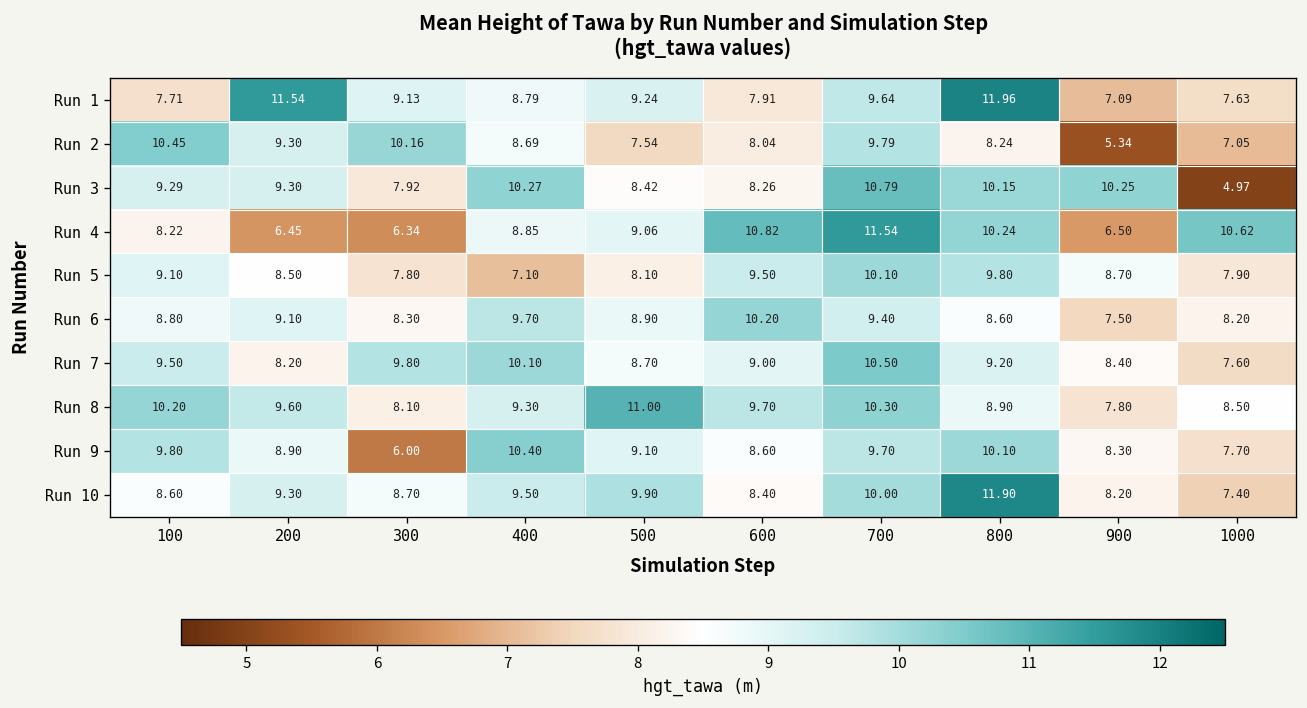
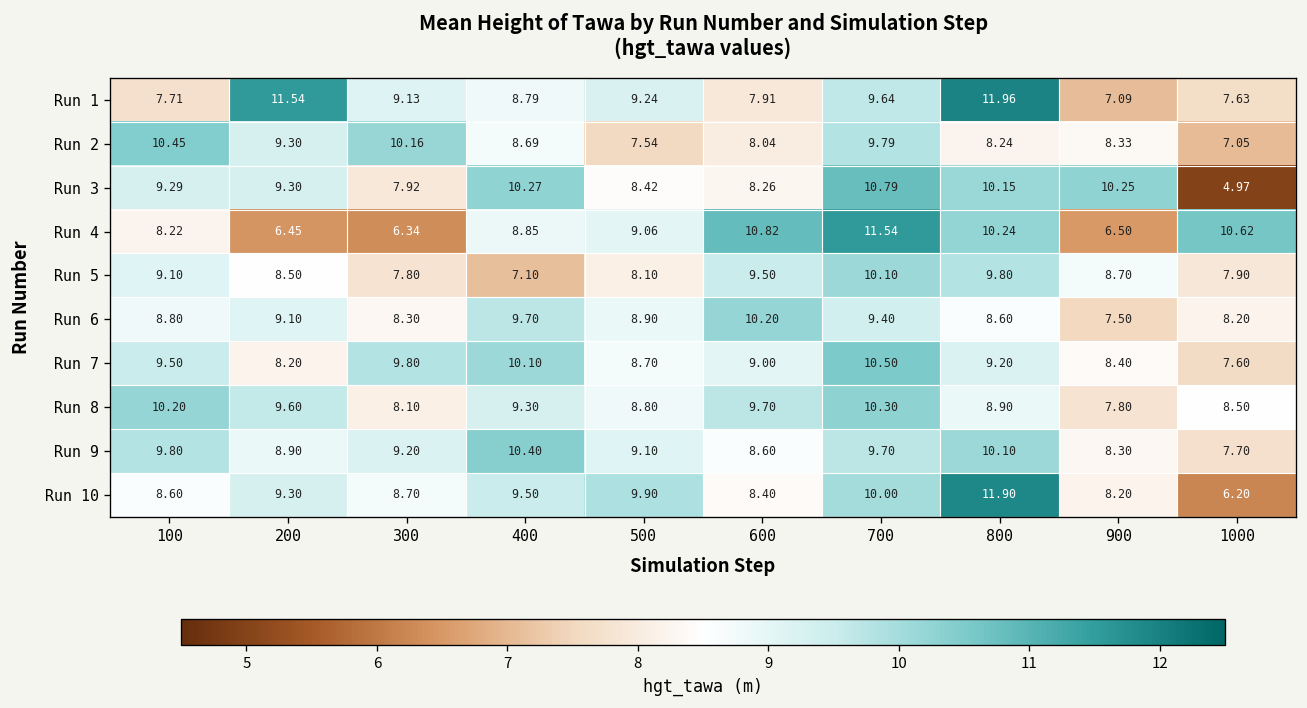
  {
    "Run 1": {
      "100": 7.71,
      "200": 11.54,
      "300": 9.13,
      "400": 8.79,
      "500": 9.24,
      "600": 7.91,
      "700": 9.64,
      "800": 11.96,
      "900": 7.09,
      "1000": 7.63
    },
    "Run 2": {
      "100": 10.45,
      "200": 9.30,
      "300": 10.16,
      "400": 8.69,
      "500": 7.54,
      "600": 8.04,
      "700": 9.79,
      "800": 8.24,
-     "900": 5.34,
+     "900": 8.33,
      "1000": 7.05
    },
    "Run 3": {
      "100": 9.29,
      "200": 9.30,
      "300": 7.92,
      "400": 10.27,
      "500": 8.42,
      "600": 8.26,
      "700": 10.79,
      "800": 10.15,
      "900": 10.25,
      "1000": 4.97
    },
    "Run 4": {
      "100": 8.22,
      "200": 6.45,
      "300": 6.34,
      "400": 8.85,
      "500": 9.06,
      "600": 10.82,
      "700": 11.54,
      "800": 10.24,
      "900": 6.50,
      "1000": 10.62
    },
    "Run 5": {
      "100": 9.10,
      "200": 8.50,
      "300": 7.80,
      "400": 7.10,
      "500": 8.10,
      "600": 9.50,
      "700": 10.10,
      "800": 9.80,
      "900": 8.70,
      "1000": 7.90
    },
    "Run 6": {
      "100": 8.80,
      "200": 9.10,
      "300": 8.30,
      "400": 9.70,
      "500": 8.90,
      "600": 10.20,
      "700": 9.40,
      "800": 8.60,
      "900": 7.50,
      "1000": 8.20
    },
    "Run 7": {
      "100": 9.50,
      "200": 8.20,
      "300": 9.80,
      "400": 10.10,
      "500": 8.70,
      "600": 9.00,
      "700": 10.50,
      "800": 9.20,
      "900": 8.40,
      "1000": 7.60
    },
    "Run 8": {
      "100": 10.20,
      "200": 9.60,
      "300": 8.10,
      "400": 9.30,
-     "500": 11.00,
+     "500": 8.80,
      "600": 9.70,
      "700": 10.30,
      "800": 8.90,
      "900": 7.80,
      "1000": 8.50
    },
    "Run 9": {
      "100": 9.80,
      "200": 8.90,
-     "300": 6.00,
+     "300": 9.20,
      "400": 10.40,
      "500": 9.10,
      "600": 8.60,
      "700": 9.70,
      "800": 10.10,
      "900": 8.30,
      "1000": 7.70
    },
    "Run 10": {
      "100": 8.60,
      "200": 9.30,
      "300": 8.70,
      "400": 9.50,
      "500": 9.90,
      "600": 8.40,
      "700": 10.00,
      "800": 11.90,
      "900": 8.20,
-     "1000": 7.40
+     "1000": 6.20
    }
  }
